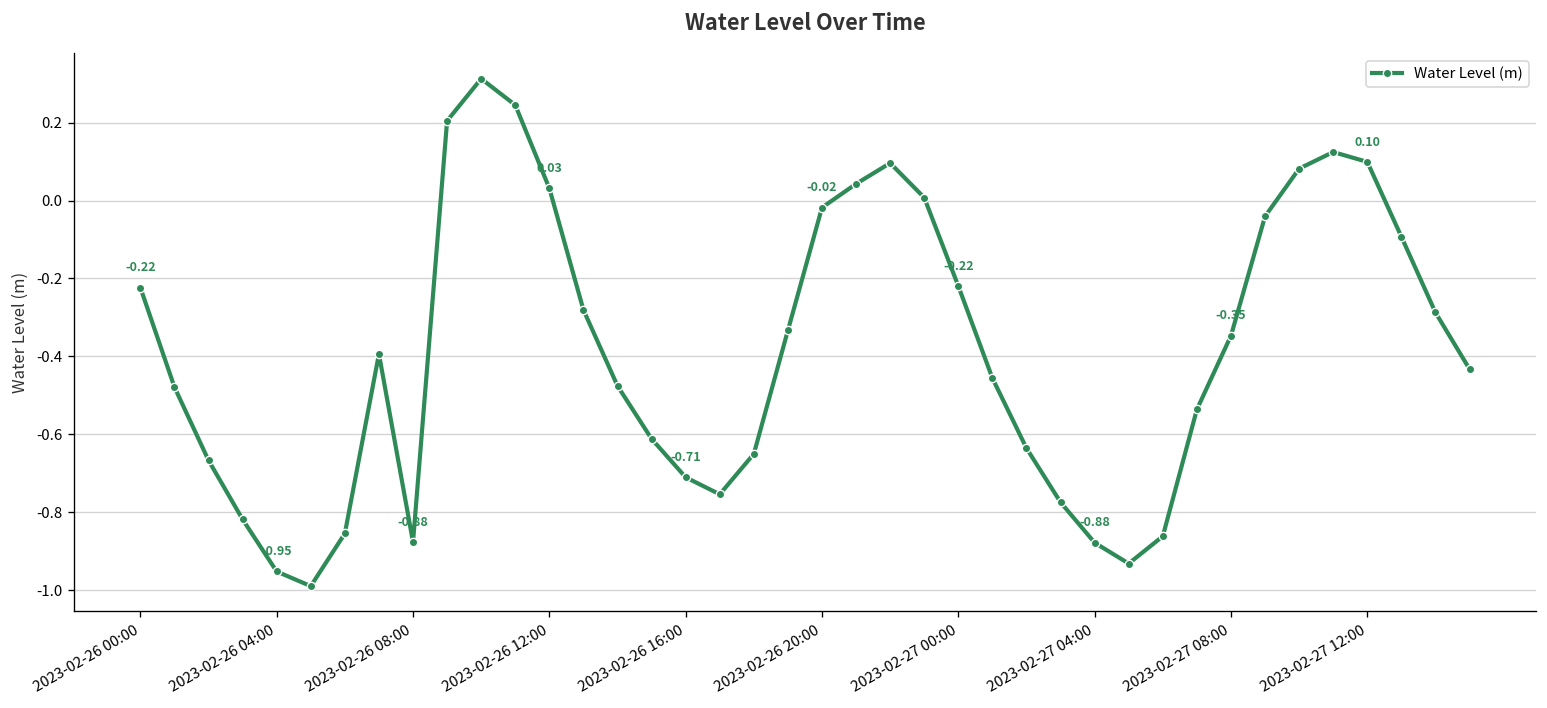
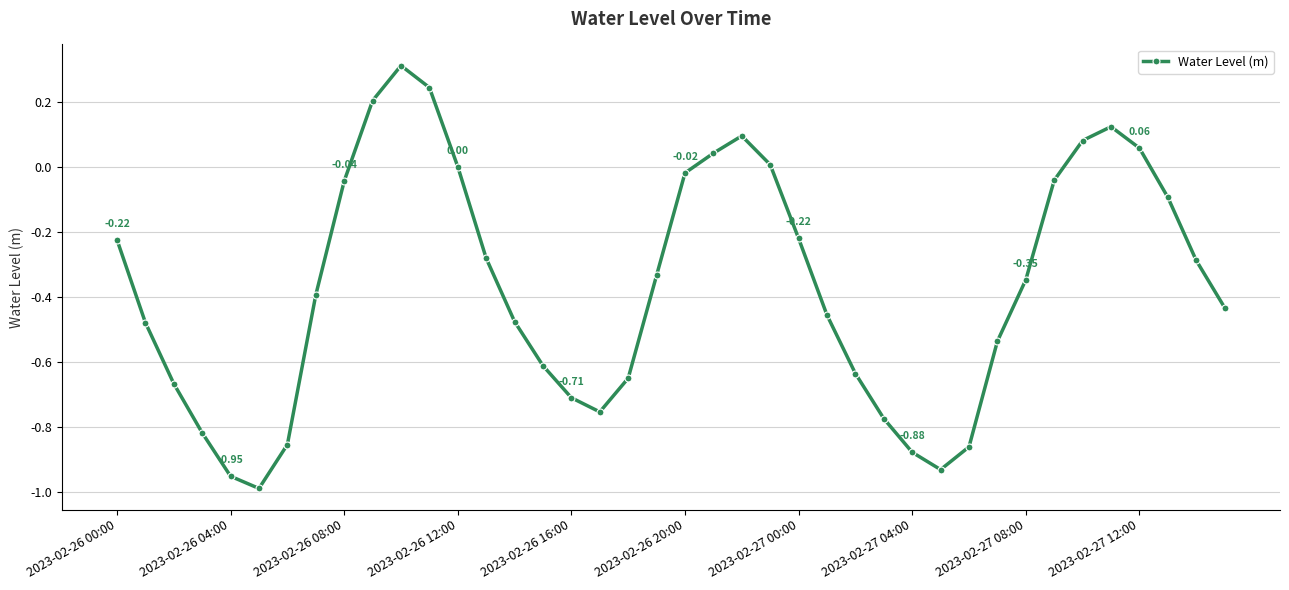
  {
    "2023-02-26 00:00": -0.22,
    "2023-02-26 04:00": -0.95,
-   "2023-02-26 08:00": -0.88,
-   "2023-02-26 12:00": 0.03,
+   "2023-02-26 08:00": -0.04,
+   "2023-02-26 12:00": 0.00,
    "2023-02-26 16:00": -0.71,
    "2023-02-26 20:00": -0.02,
    "2023-02-27 00:00": -0.22,
    "2023-02-27 04:00": -0.88,
    "2023-02-27 08:00": -0.35,
-   "2023-02-27 12:00": 0.10
+   "2023-02-27 12:00": 0.06
  }
